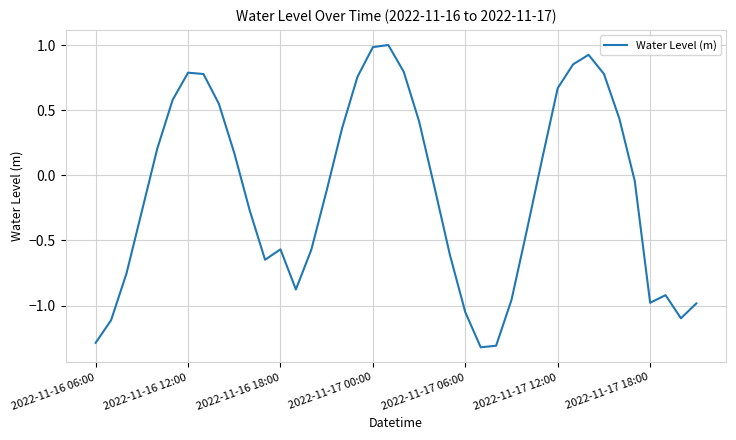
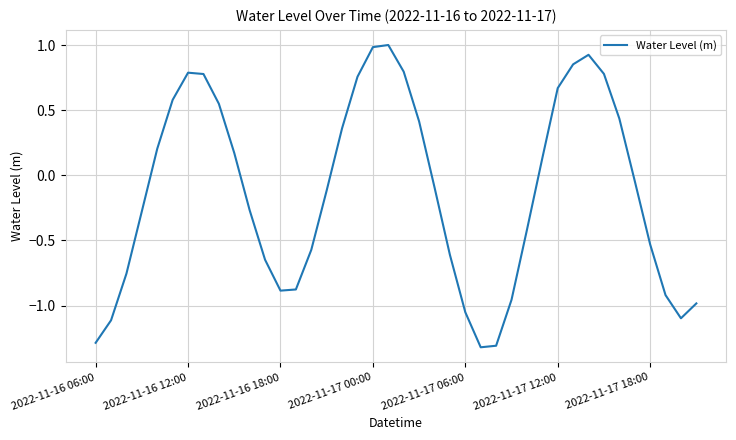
  {
    "2022-11-16 06:00": -1.29,
    "2022-11-16 12:00": 0.79,
-   "2022-11-16 18:00": -0.57,
+   "2022-11-16 18:00": -0.89,
    "2022-11-17 00:00": 0.98,
    "2022-11-17 06:00": -1.05,
    "2022-11-17 12:00": 0.67,
-   "2022-11-17 18:00": -0.98
+   "2022-11-17 18:00": -0.53
  }
